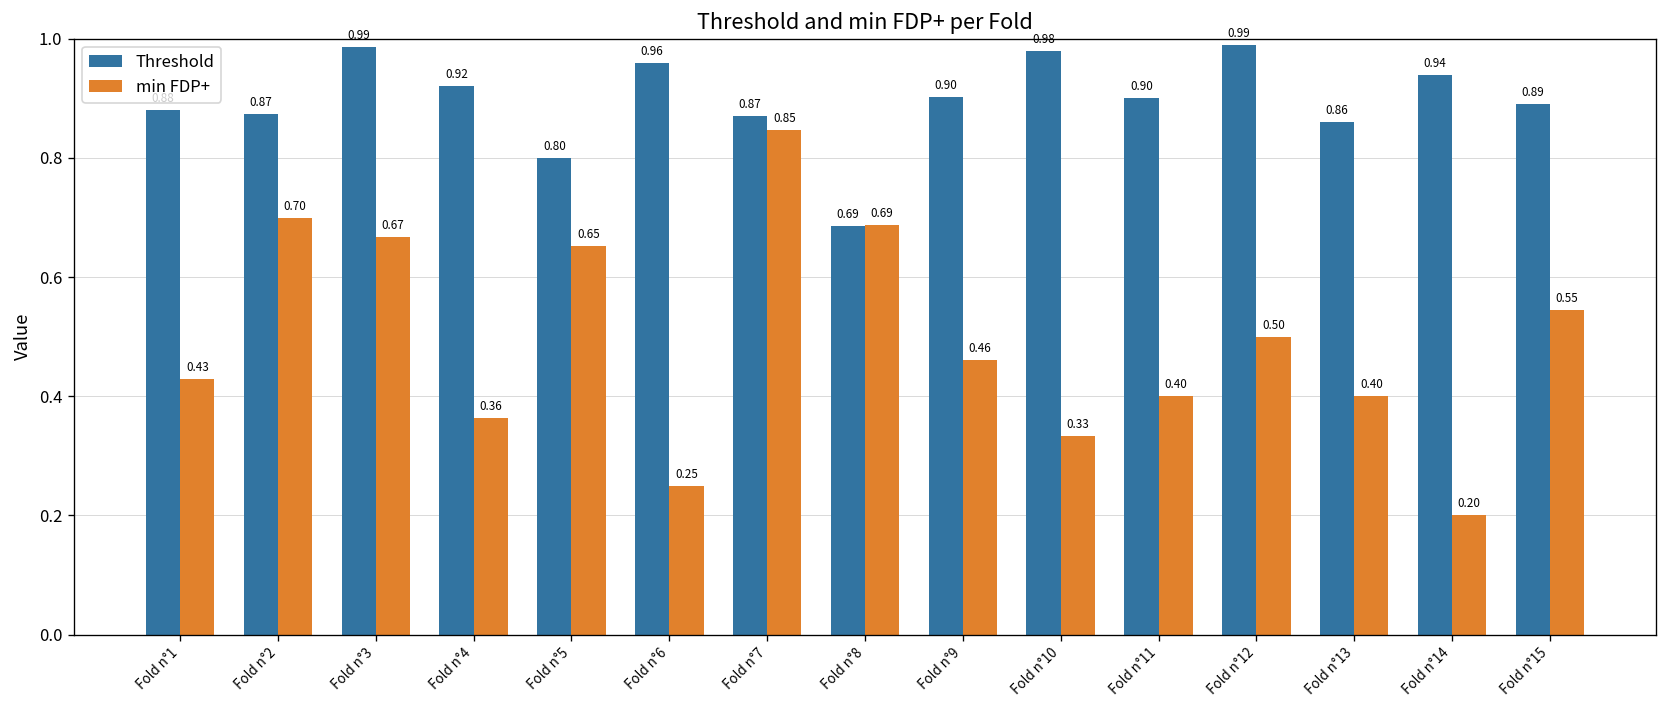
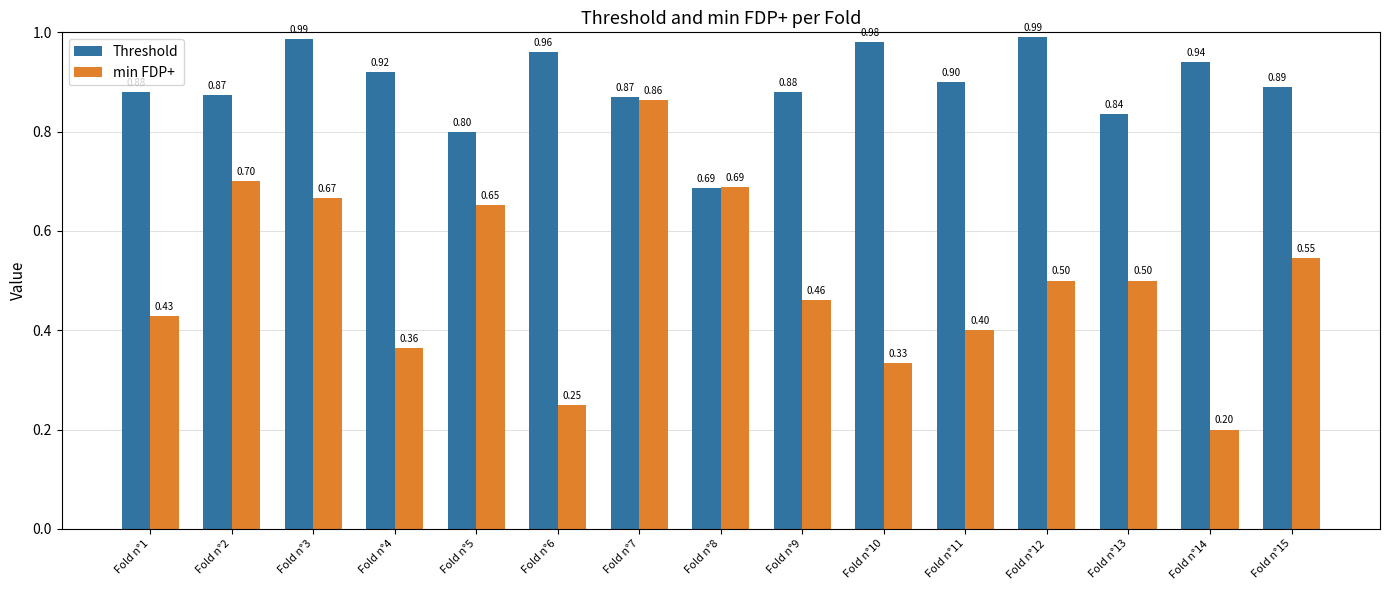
  {
    "Threshold": {
      "Fold n°2": 0.87,
      "Fold n°3": 0.99,
      "Fold n°4": 0.92,
      "Fold n°5": 0.80,
      "Fold n°6": 0.96,
      "Fold n°7": 0.87,
      "Fold n°8": 0.69,
-     "Fold n°9": 0.90,
+     "Fold n°9": 0.88,
      "Fold n°10": 0.98,
      "Fold n°11": 0.90,
      "Fold n°12": 0.99,
-     "Fold n°13": 0.86,
+     "Fold n°13": 0.84,
      "Fold n°14": 0.94,
      "Fold n°15": 0.89
    },
    "min FDP+": {
      "Fold n°1": 0.43,
      "Fold n°2": 0.70,
      "Fold n°3": 0.67,
      "Fold n°4": 0.36,
      "Fold n°5": 0.65,
      "Fold n°6": 0.25,
-     "Fold n°7": 0.85,
+     "Fold n°7": 0.86,
      "Fold n°8": 0.69,
      "Fold n°9": 0.46,
      "Fold n°10": 0.33,
      "Fold n°11": 0.40,
      "Fold n°12": 0.50,
-     "Fold n°13": 0.40,
+     "Fold n°13": 0.50,
      "Fold n°14": 0.20,
      "Fold n°15": 0.55
    }
  }
